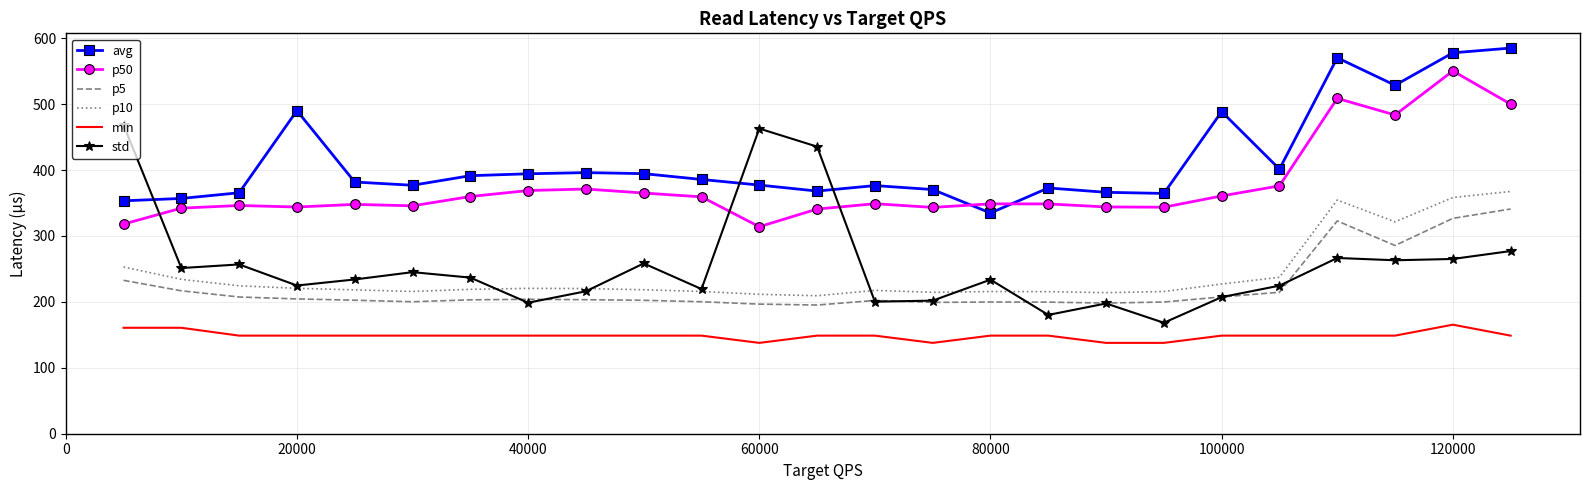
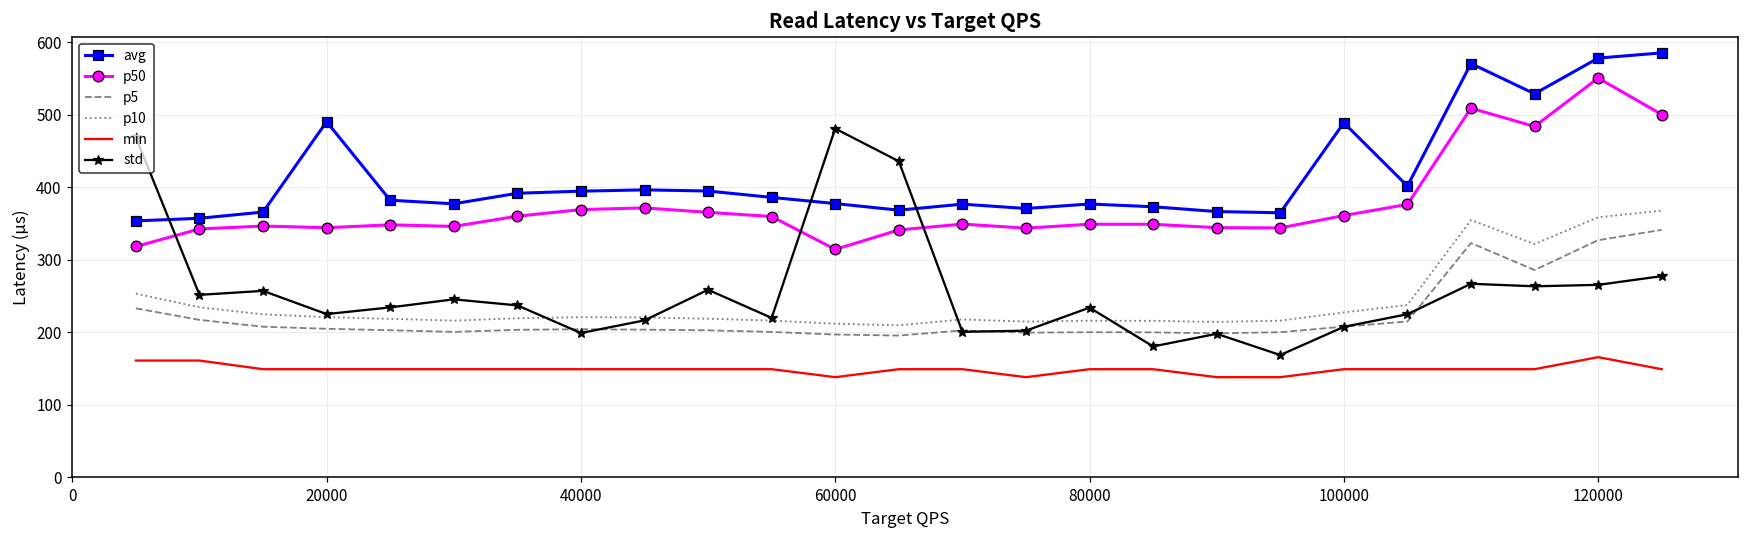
  {
    "avg": {
      "20000": 490,
      "40000": 390,
      "60000": 380,
-     "80000": 330,
+     "80000": 380,
      "100000": 490,
      "120000": 580
    },
    "p50": {
      "20000": 340,
      "40000": 370,
      "60000": 310,
      "80000": 350,
      "100000": 360,
      "120000": 550
    },
    "min": {
      "20000": 150,
      "40000": 150,
      "60000": 140,
      "80000": 150,
      "100000": 150,
      "120000": 170
    },
    "std": {
      "20000": 220,
      "40000": 200,
-     "60000": 460,
+     "60000": 480,
      "80000": 230,
      "120000": 270
    }
  }
